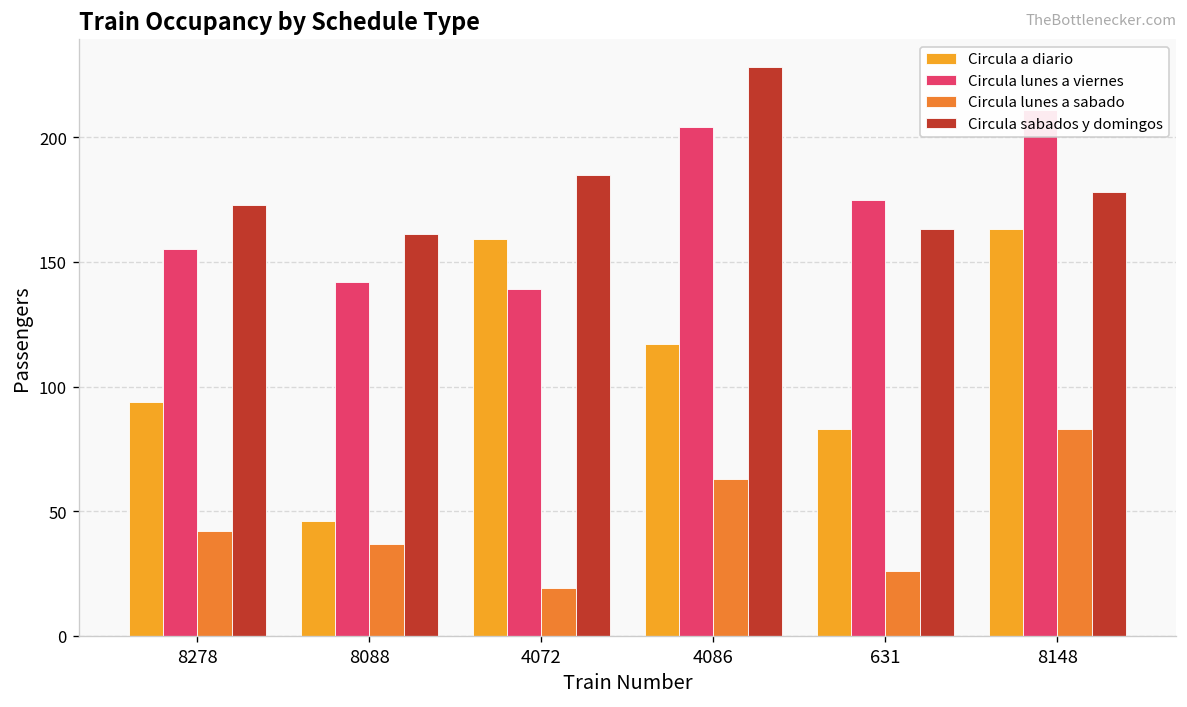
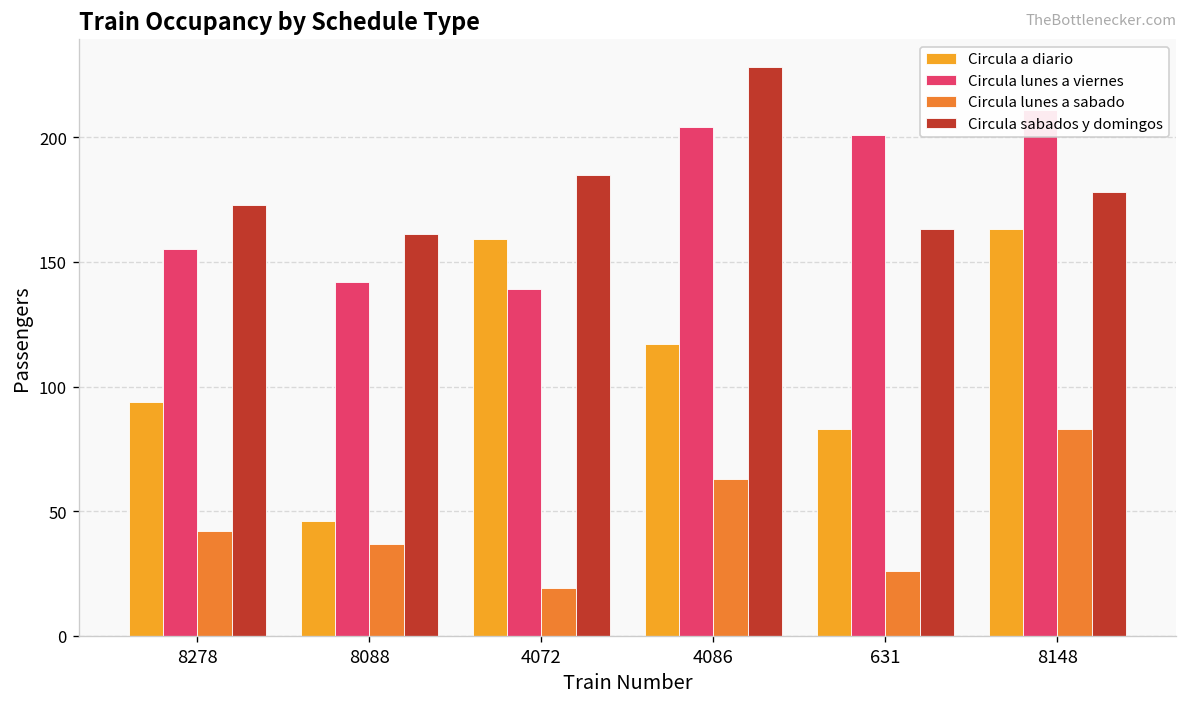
  {
    "Circula lunes a viernes": {
      "8278": 155,
      "8088": 142,
      "4072": 139,
      "4086": 204,
-     "631": 175
+     "631": 201
    },
    "Circula sabados y domingos": {
      "8278": 173,
      "8088": 161,
      "4072": 185,
      "4086": 228,
      "631": 163,
      "8148": 178
    }
  }
